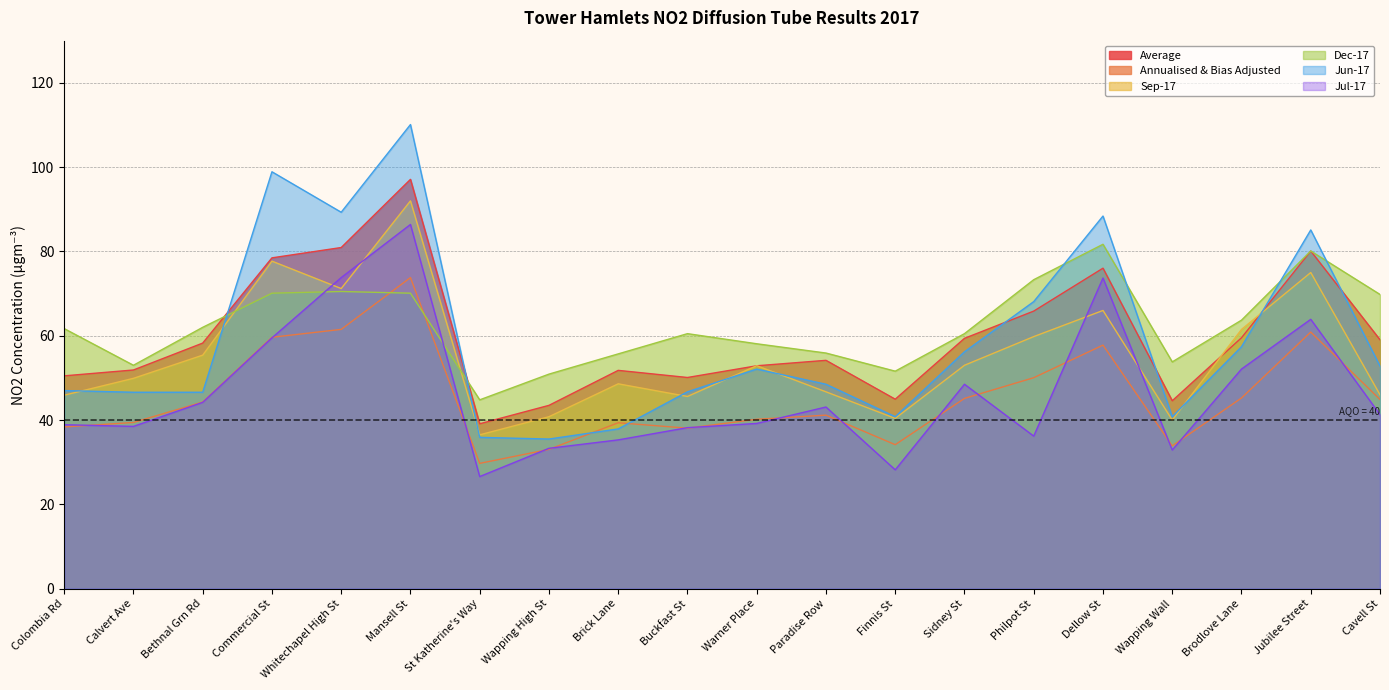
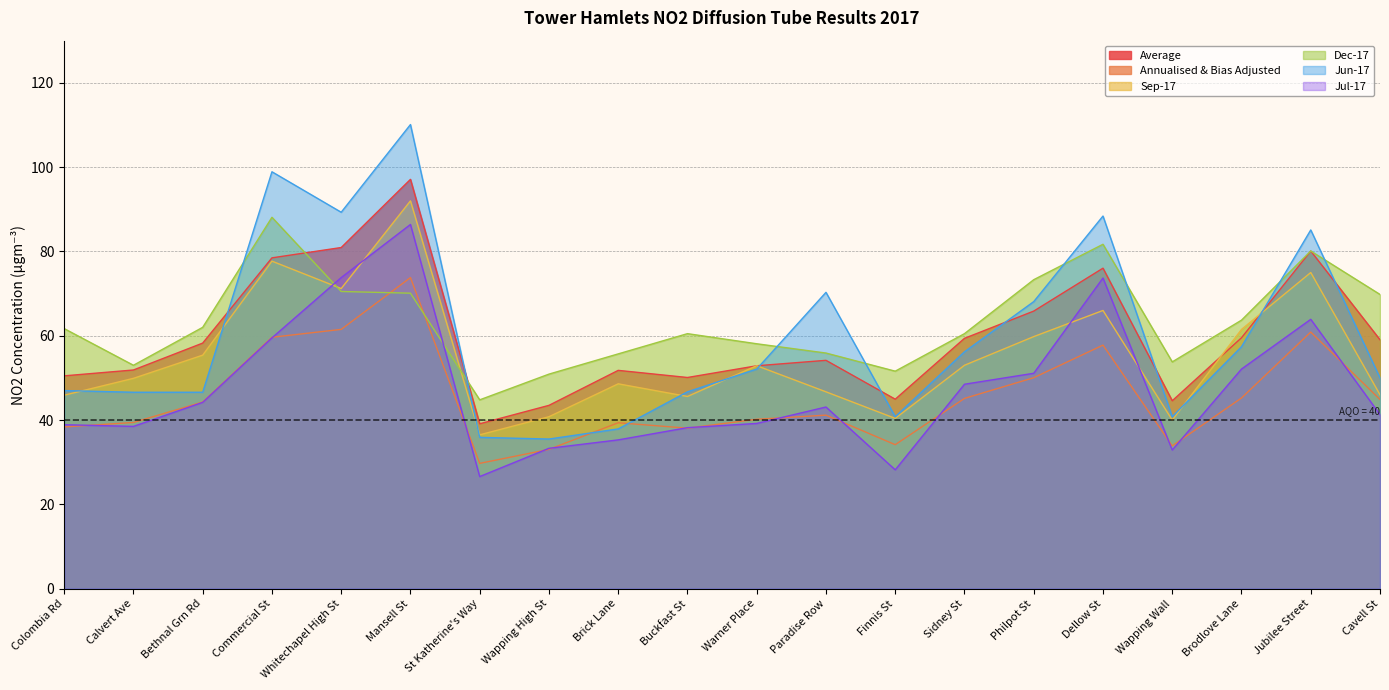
  {
    "Sep-17": {
      "Colombia Rd": 46,
      "Calvert Ave": 50,
      "Bethnal Grn Rd": 55,
      "Commercial St": 78,
      "Whitechapel High St": 71,
      "Mansell St": 92,
      "St Katherine's Way": 37,
      "Wapping High St": 41,
      "Brick Lane": 49,
      "Buckfast St": 46,
      "Paradise Row": 47,
      "Sidney St": 53,
      "Philpot St": 60,
      "Dellow St": 66,
      "Wapping Wall": 40,
      "Brodlove Lane": 62,
      "Jubilee Street": 75,
      "Cavell St": 46
    },
    "Dec-17": {
      "Colombia Rd": 62,
      "Calvert Ave": 53,
      "Bethnal Grn Rd": 62,
-     "Commercial St": 70,
+     "Commercial St": 88,
      "Whitechapel High St": 71,
      "Mansell St": 70,
      "St Katherine's Way": 45,
      "Wapping High St": 51,
      "Brick Lane": 56,
      "Buckfast St": 61,
      "Warner Place": 58,
      "Paradise Row": 56,
      "Finnis St": 52,
      "Sidney St": 61,
      "Philpot St": 73,
      "Dellow St": 82,
      "Wapping Wall": 54,
      "Brodlove Lane": 64,
      "Cavell St": 70
    },
    "Jun-17": {
      "Colombia Rd": 47,
      "Calvert Ave": 47,
      "Bethnal Grn Rd": 47,
      "Commercial St": 99,
      "Whitechapel High St": 89,
      "Mansell St": 110,
      "St Katherine's Way": 36,
      "Wapping High St": 36,
      "Brick Lane": 38,
      "Buckfast St": 47,
      "Warner Place": 52,
-     "Paradise Row": 49,
+     "Paradise Row": 70,
      "Sidney St": 56,
      "Philpot St": 68,
      "Dellow St": 88,
      "Wapping Wall": 41,
      "Brodlove Lane": 57,
      "Jubilee Street": 85,
-     "Cavell St": 53
+     "Cavell St": 50
    },
    "Jul-17": {
      "Calvert Ave": 39,
      "Whitechapel High St": 74,
      "Mansell St": 86,
      "St Katherine's Way": 27,
      "Brick Lane": 35,
      "Warner Place": 39,
      "Paradise Row": 43,
      "Finnis St": 28,
      "Sidney St": 49,
-     "Philpot St": 36,
+     "Philpot St": 51,
      "Dellow St": 74,
      "Wapping Wall": 33,
      "Brodlove Lane": 52,
      "Jubilee Street": 64
    }
  }
